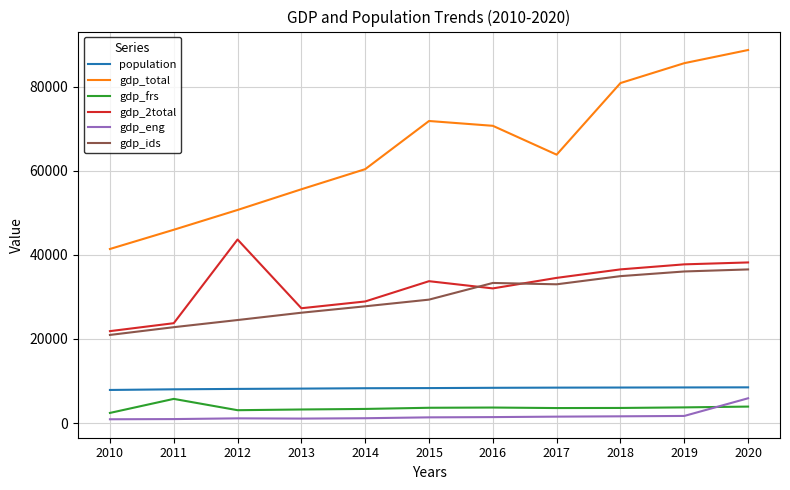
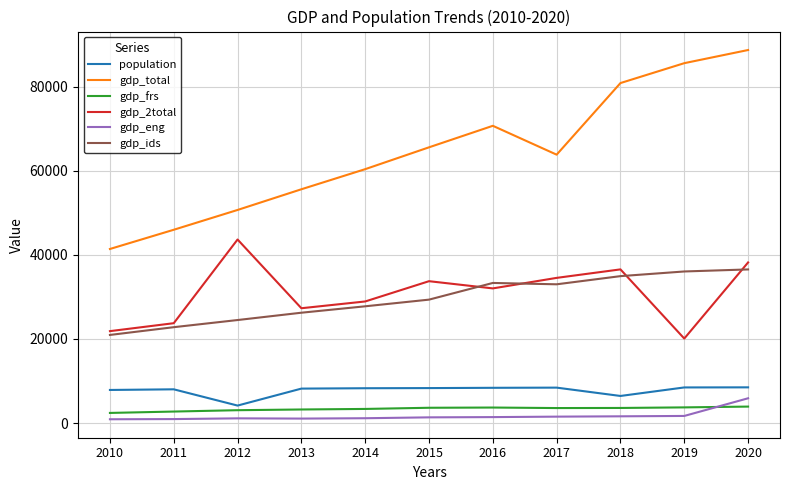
  {
    "population": {
      "2010": 8000,
      "2011": 8000,
-     "2012": 8000,
+     "2012": 4000,
      "2013": 8000,
      "2014": 8000,
      "2015": 8000,
      "2016": 8000,
      "2017": 8000,
-     "2018": 8000,
+     "2018": 6000,
      "2019": 8000,
      "2020": 8000
    },
    "gdp_total": {
      "2010": 41000,
      "2011": 46000,
      "2012": 51000,
      "2013": 56000,
      "2014": 60000,
-     "2015": 72000,
+     "2015": 66000,
      "2016": 71000,
      "2017": 64000,
      "2018": 81000,
      "2019": 86000,
      "2020": 89000
    },
    "gdp_frs": {
      "2010": 2000,
-     "2011": 6000,
+     "2011": 3000,
      "2012": 3000,
      "2013": 3000,
      "2014": 3000,
      "2015": 4000,
      "2016": 4000,
      "2017": 4000,
      "2018": 4000,
      "2019": 4000,
      "2020": 4000
    },
    "gdp_2total": {
      "2010": 22000,
      "2011": 24000,
      "2012": 44000,
      "2013": 27000,
      "2014": 29000,
      "2015": 34000,
      "2016": 32000,
      "2017": 35000,
      "2018": 37000,
-     "2019": 38000,
+     "2019": 20000,
      "2020": 38000
    },
    "gdp_eng": {
      "2010": 1000,
      "2011": 1000,
      "2012": 1000,
      "2013": 1000,
      "2014": 1000,
      "2015": 1000,
      "2016": 1000,
      "2017": 2000,
      "2018": 2000,
      "2019": 2000,
      "2020": 6000
    },
    "gdp_ids": {
      "2010": 21000,
      "2011": 23000,
      "2012": 24000,
      "2013": 26000,
      "2014": 28000,
      "2015": 29000,
      "2016": 33000,
      "2017": 33000,
      "2018": 35000,
      "2019": 36000,
      "2020": 37000
    }
  }
